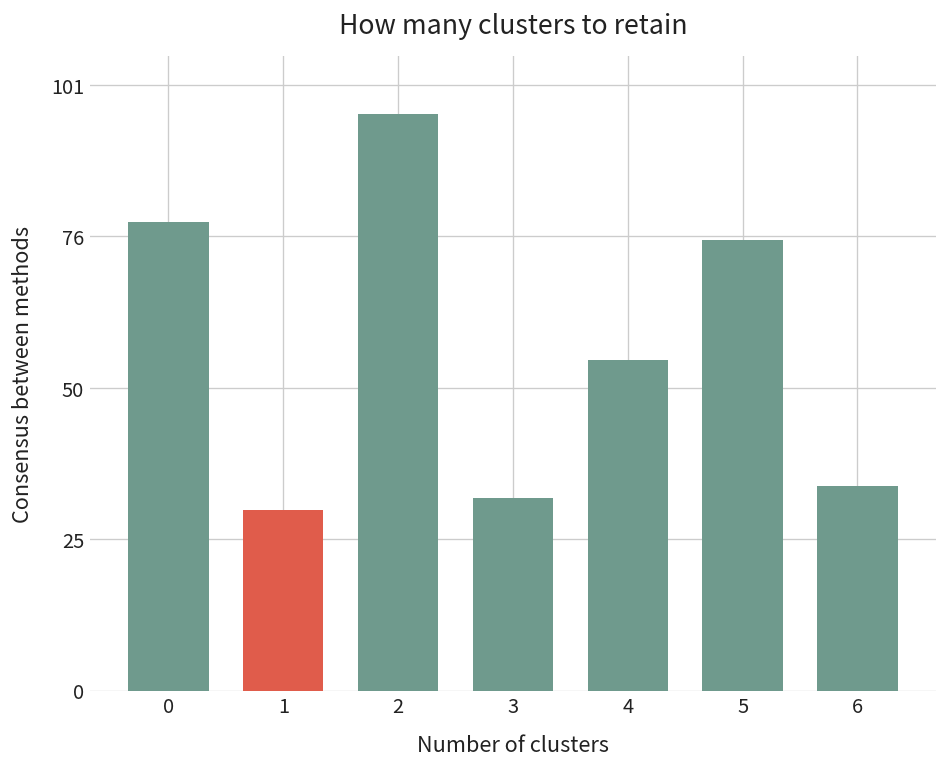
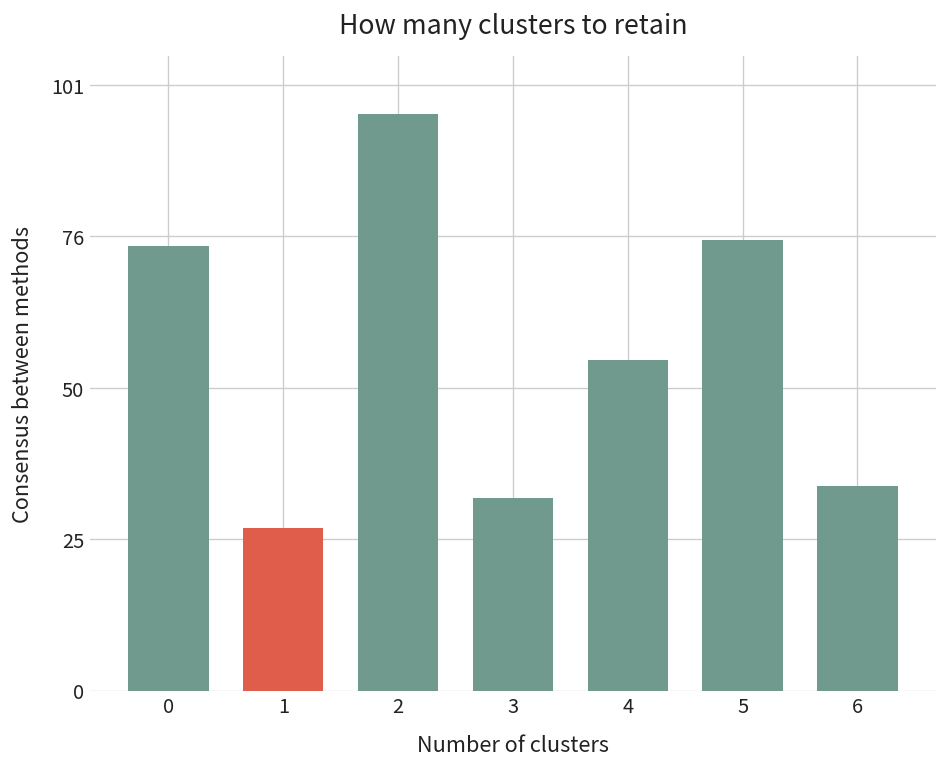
  {
-   "0": 78,
-   "1": 30,
+   "0": 74,
+   "1": 27,
    "2": 96,
    "3": 32,
    "4": 55,
    "5": 75,
    "6": 34
  }
